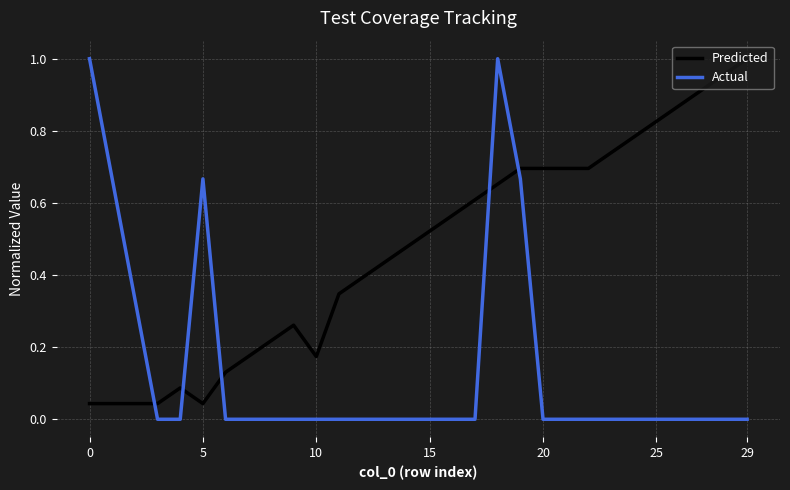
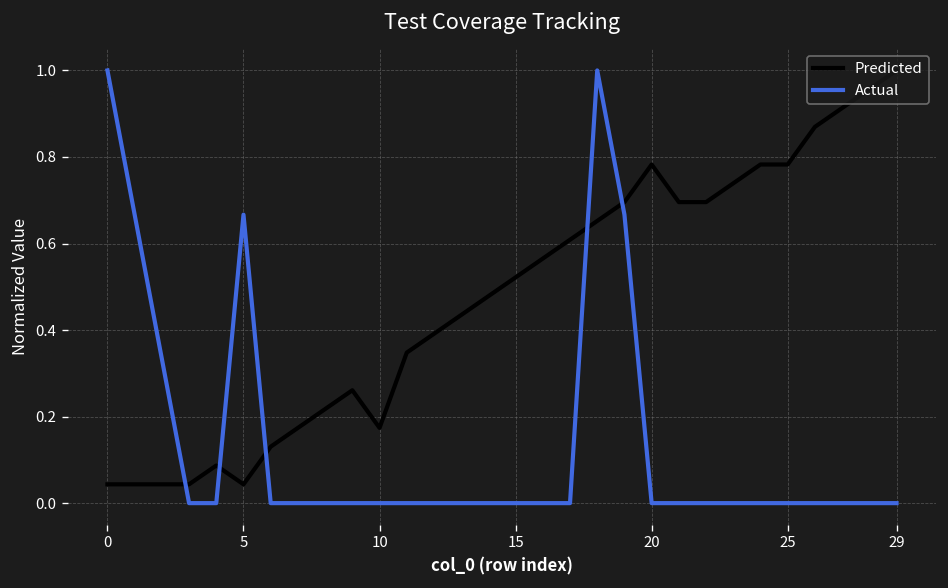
  {
    "Predicted": {
      "0": 0.04,
      "5": 0.04,
      "10": 0.17,
      "15": 0.52,
-     "20": 0.70,
-     "25": 0.83
+     "20": 0.78,
+     "25": 0.78
    },
    "Actual": {
      "0": 1.00,
      "5": 0.67,
      "10": 0.00,
      "15": 0.00,
      "20": 0.00,
      "25": 0.00,
      "29": 0.00
    }
  }
